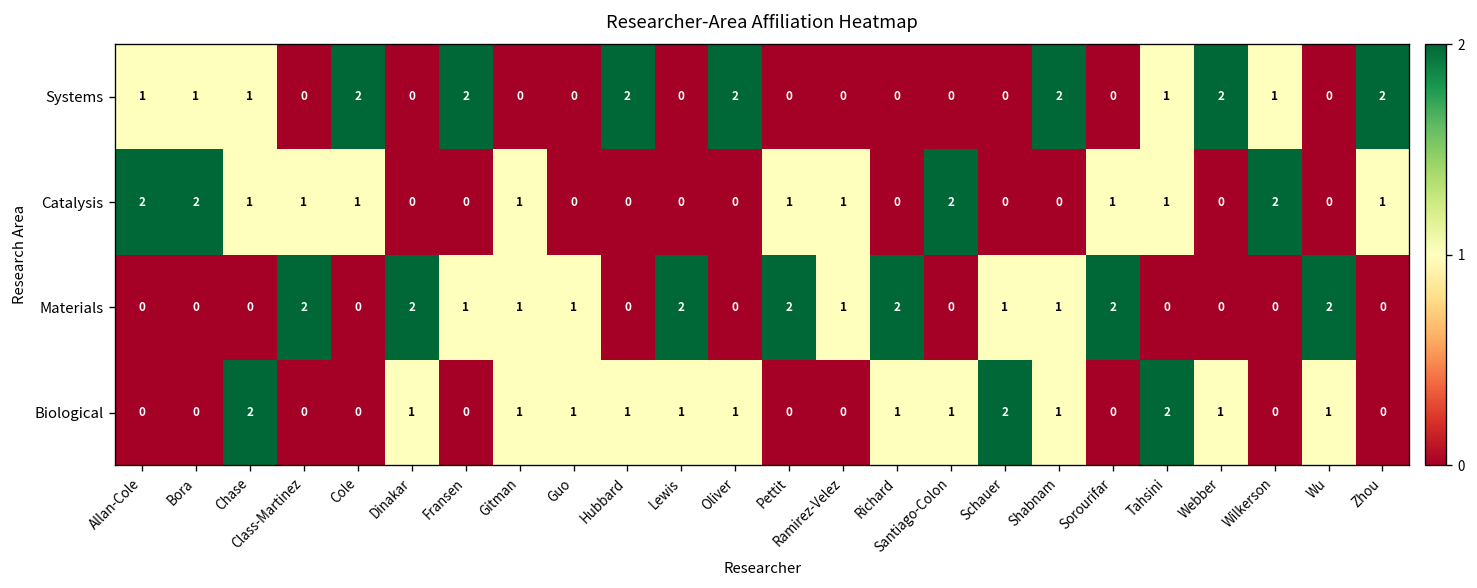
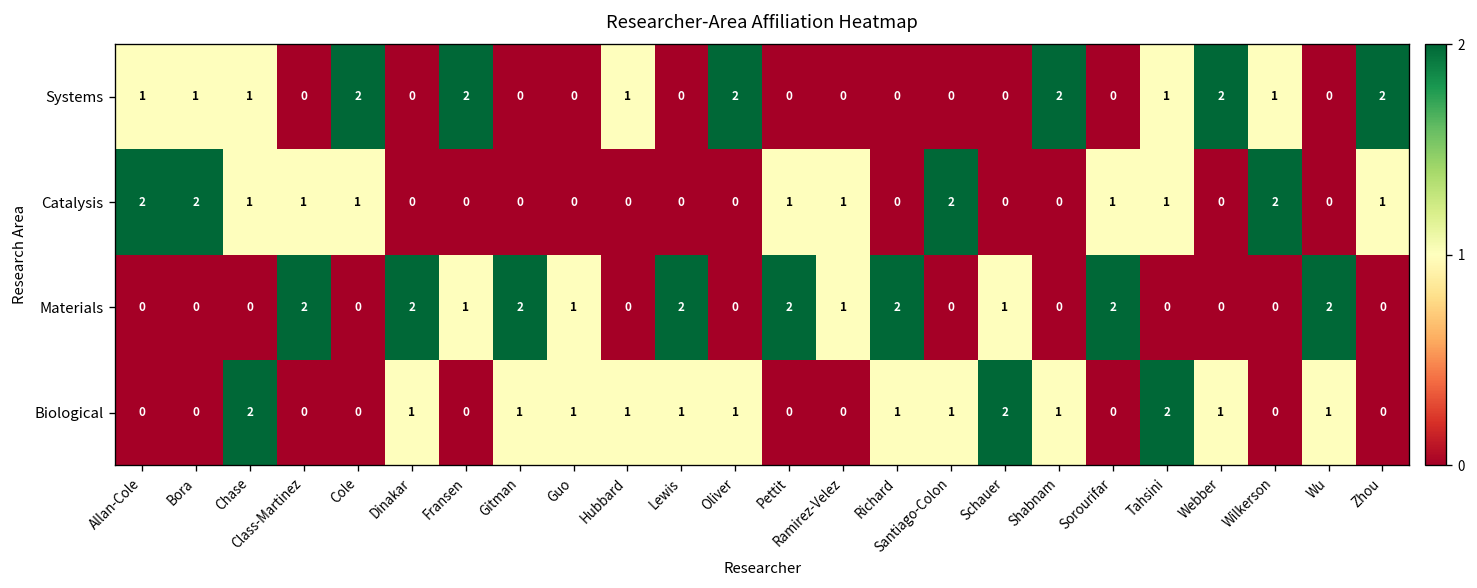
  {
    "Systems": {
      "Allan-Cole": 1,
      "Bora": 1,
      "Chase": 1,
      "Class-Martinez": 0,
      "Cole": 2,
      "Dinakar": 0,
      "Fransen": 2,
      "Gitman": 0,
      "Guo": 0,
-     "Hubbard": 2,
+     "Hubbard": 1,
      "Lewis": 0,
      "Oliver": 2,
      "Pettit": 0,
      "Ramirez-Velez": 0,
      "Richard": 0,
      "Santiago-Colon": 0,
      "Schauer": 0,
      "Shabnam": 2,
      "Sorourifar": 0,
      "Tahsini": 1,
      "Webber": 2,
      "Wilkerson": 1,
      "Wu": 0,
      "Zhou": 2
    },
    "Catalysis": {
      "Allan-Cole": 2,
      "Bora": 2,
      "Chase": 1,
      "Class-Martinez": 1,
      "Cole": 1,
      "Dinakar": 0,
      "Fransen": 0,
-     "Gitman": 1,
+     "Gitman": 0,
      "Guo": 0,
      "Hubbard": 0,
      "Lewis": 0,
      "Oliver": 0,
      "Pettit": 1,
      "Ramirez-Velez": 1,
      "Richard": 0,
      "Santiago-Colon": 2,
      "Schauer": 0,
      "Shabnam": 0,
      "Sorourifar": 1,
      "Tahsini": 1,
      "Webber": 0,
      "Wilkerson": 2,
      "Wu": 0,
      "Zhou": 1
    },
    "Materials": {
      "Allan-Cole": 0,
      "Bora": 0,
      "Chase": 0,
      "Class-Martinez": 2,
      "Cole": 0,
      "Dinakar": 2,
      "Fransen": 1,
-     "Gitman": 1,
+     "Gitman": 2,
      "Guo": 1,
      "Hubbard": 0,
      "Lewis": 2,
      "Oliver": 0,
      "Pettit": 2,
      "Ramirez-Velez": 1,
      "Richard": 2,
      "Santiago-Colon": 0,
      "Schauer": 1,
-     "Shabnam": 1,
+     "Shabnam": 0,
      "Sorourifar": 2,
      "Tahsini": 0,
      "Webber": 0,
      "Wilkerson": 0,
      "Wu": 2,
      "Zhou": 0
    },
    "Biological": {
      "Allan-Cole": 0,
      "Bora": 0,
      "Chase": 2,
      "Class-Martinez": 0,
      "Cole": 0,
      "Dinakar": 1,
      "Fransen": 0,
      "Gitman": 1,
      "Guo": 1,
      "Hubbard": 1,
      "Lewis": 1,
      "Oliver": 1,
      "Pettit": 0,
      "Ramirez-Velez": 0,
      "Richard": 1,
      "Santiago-Colon": 1,
      "Schauer": 2,
      "Shabnam": 1,
      "Sorourifar": 0,
      "Tahsini": 2,
      "Webber": 1,
      "Wilkerson": 0,
      "Wu": 1,
      "Zhou": 0
    }
  }
